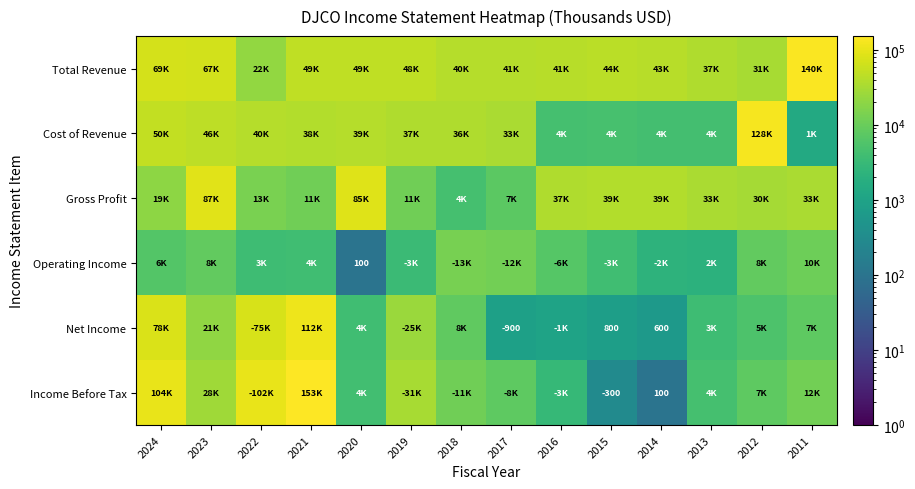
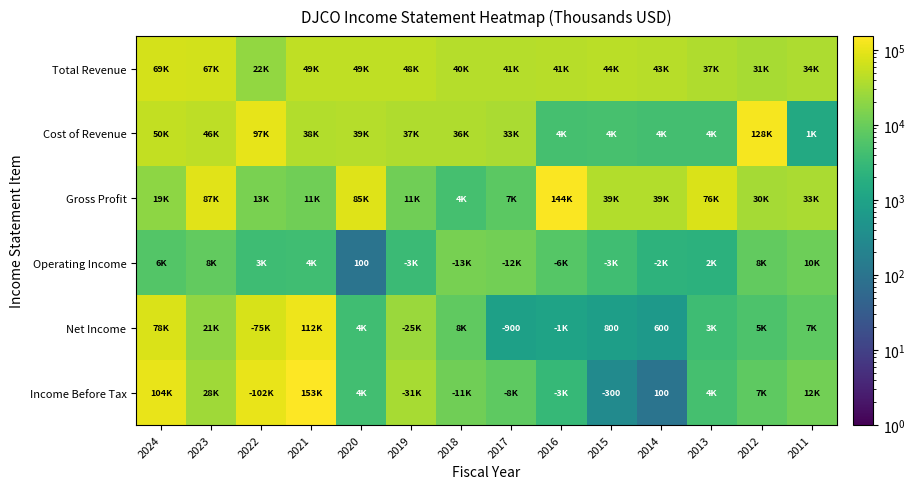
  {
    "Total Revenue": {
      "2024": "69K",
      "2023": "67K",
      "2022": "22K",
      "2021": "49K",
      "2020": "49K",
      "2019": "48K",
      "2018": "40K",
      "2017": "41K",
      "2016": "41K",
      "2015": "44K",
      "2014": "43K",
      "2013": "37K",
      "2012": "31K",
-     "2011": "140K"
+     "2011": "34K"
    },
    "Cost of Revenue": {
      "2024": "50K",
      "2023": "46K",
-     "2022": "40K",
+     "2022": "97K",
      "2021": "38K",
      "2020": "39K",
      "2019": "37K",
      "2018": "36K",
      "2017": "33K",
      "2016": "4K",
      "2015": "4K",
      "2014": "4K",
      "2013": "4K",
      "2012": "128K",
      "2011": "1K"
    },
    "Gross Profit": {
      "2024": "19K",
      "2023": "87K",
      "2022": "13K",
      "2021": "11K",
      "2020": "85K",
      "2019": "11K",
      "2018": "4K",
      "2017": "7K",
-     "2016": "37K",
+     "2016": "144K",
      "2015": "39K",
      "2014": "39K",
-     "2013": "33K",
+     "2013": "76K",
      "2012": "30K",
      "2011": "33K"
    },
    "Operating Income": {
      "2024": "6K",
      "2023": "8K",
      "2022": "3K",
      "2021": "4K",
      "2020": "100",
      "2019": "-3K",
      "2018": "-13K",
      "2017": "-12K",
      "2016": "-6K",
      "2015": "-3K",
      "2014": "-2K",
      "2013": "2K",
      "2012": "8K",
      "2011": "10K"
    },
    "Net Income": {
      "2024": "78K",
      "2023": "21K",
      "2022": "-75K",
      "2021": "112K",
      "2020": "4K",
      "2019": "-25K",
      "2018": "8K",
      "2017": "-900",
      "2016": "-1K",
      "2015": "800",
      "2014": "600",
      "2013": "3K",
      "2012": "5K",
      "2011": "7K"
    },
    "Income Before Tax": {
      "2024": "104K",
      "2023": "28K",
      "2022": "-102K",
      "2021": "153K",
      "2020": "4K",
      "2019": "-31K",
      "2018": "-11K",
      "2017": "-8K",
      "2016": "-3K",
      "2015": "-300",
      "2014": "100",
      "2013": "4K",
      "2012": "7K",
      "2011": "12K"
    }
  }
